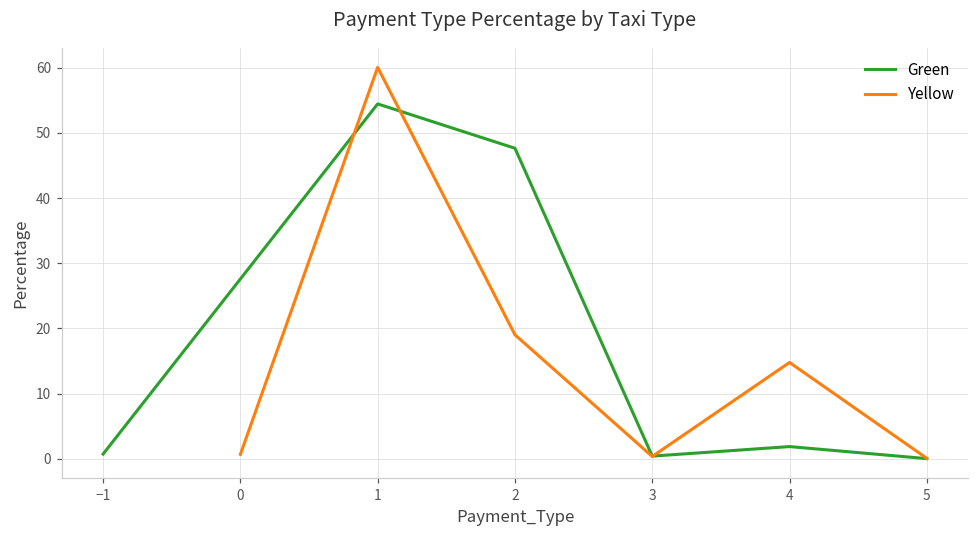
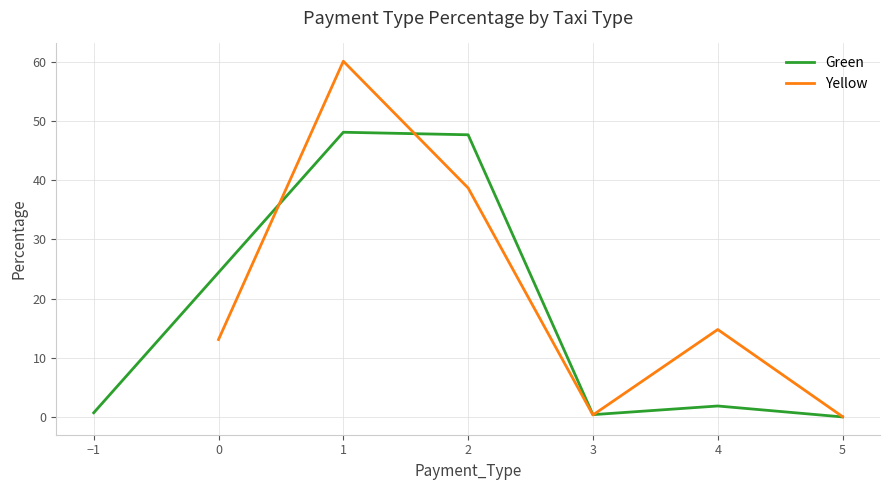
  {
    "Green": {
      "−1": 1,
-     "1": 54,
+     "1": 48,
      "2": 48,
      "4": 2
    },
    "Yellow": {
-     "0": 1,
+     "0": 13,
      "1": 60,
-     "2": 19,
+     "2": 39,
      "4": 15
    }
  }
